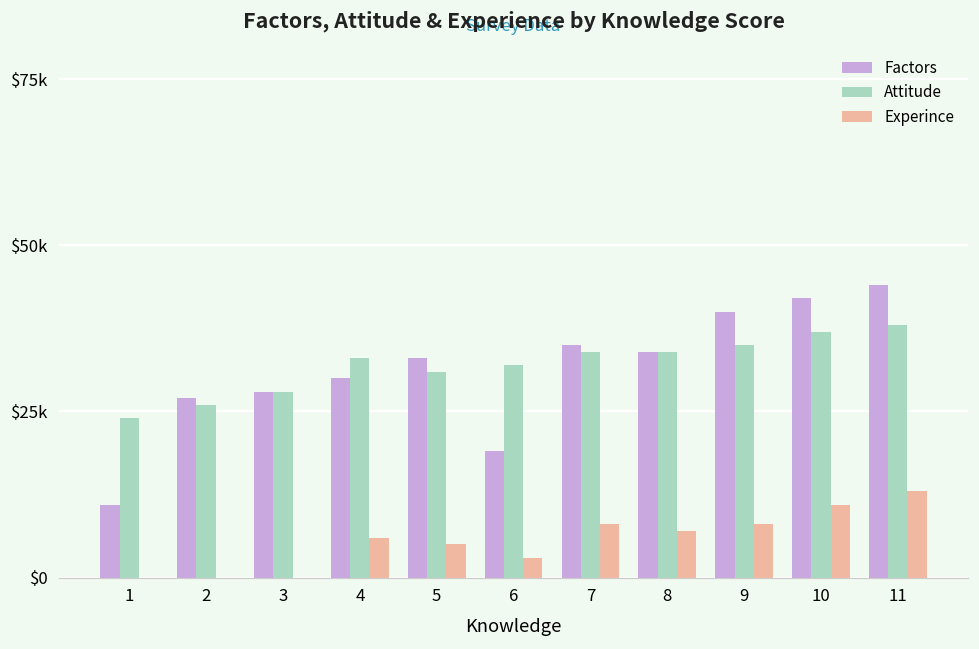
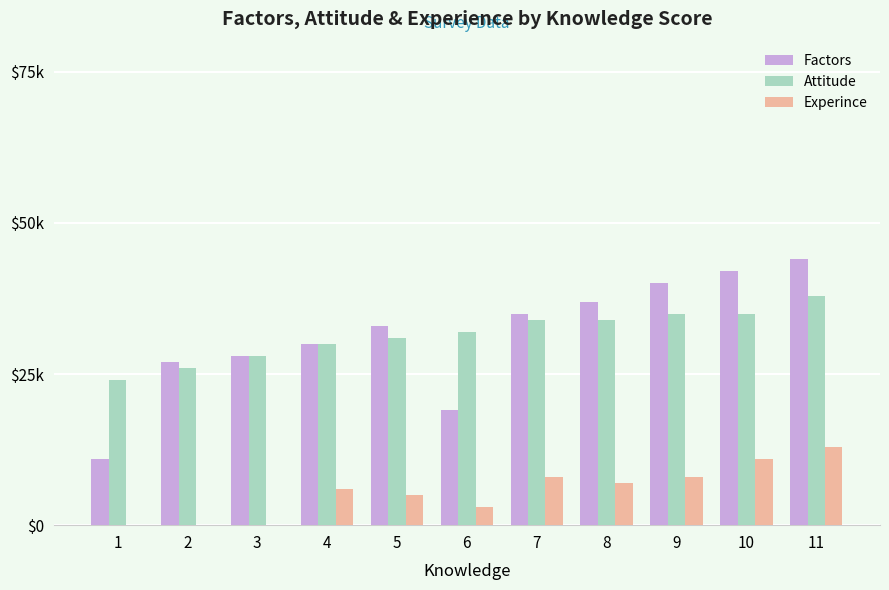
  {
    "Factors": {
      "1": "$11000",
      "2": "$27000",
      "3": "$28000",
      "4": "$30000",
      "5": "$33000",
      "6": "$19000",
      "7": "$35000",
-     "8": "$34000",
+     "8": "$37000",
      "9": "$40000",
      "10": "$42000",
      "11": "$44000"
    },
    "Attitude": {
      "1": "$24000",
      "2": "$26000",
      "3": "$28000",
-     "4": "$33000",
+     "4": "$30000",
      "5": "$31000",
      "6": "$32000",
      "7": "$34000",
      "8": "$34000",
      "9": "$35000",
-     "10": "$37000",
+     "10": "$35000",
      "11": "$38000"
    },
    "Experince": {
      "1": "$0",
      "2": "$0",
      "3": "$0",
      "4": "$6000",
      "5": "$5000",
      "6": "$3000",
      "7": "$8000",
      "8": "$7000",
      "9": "$8000",
      "10": "$11000",
      "11": "$13000"
    }
  }
